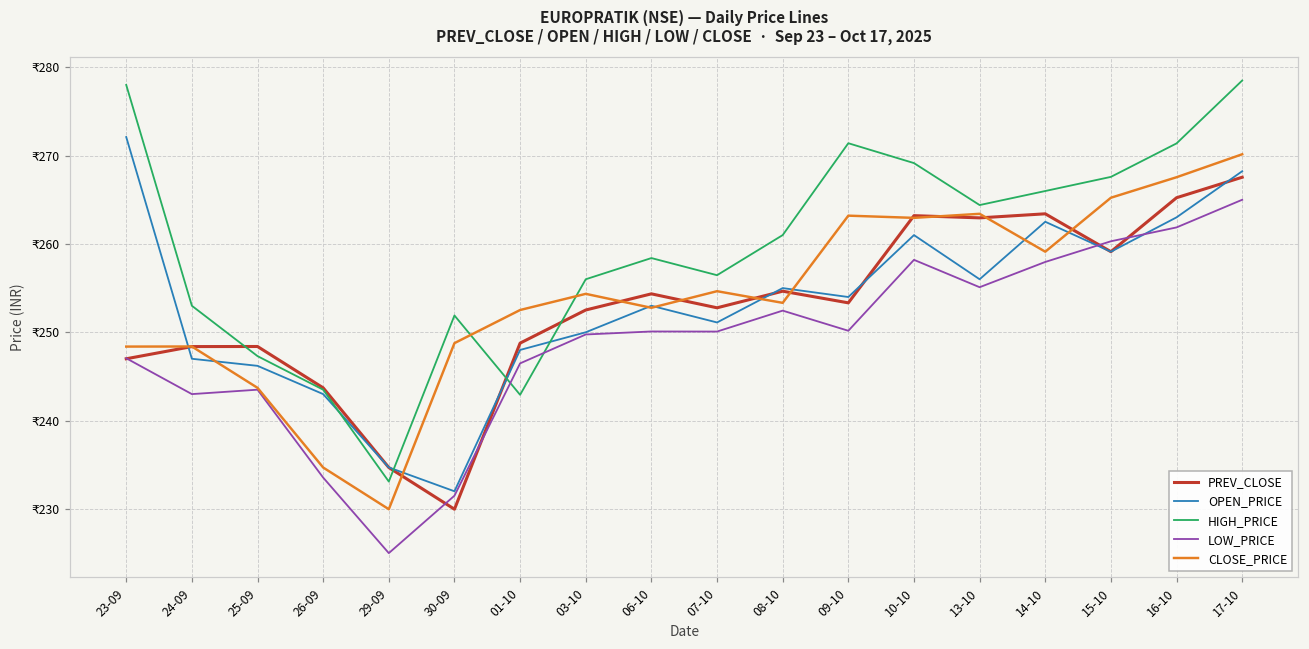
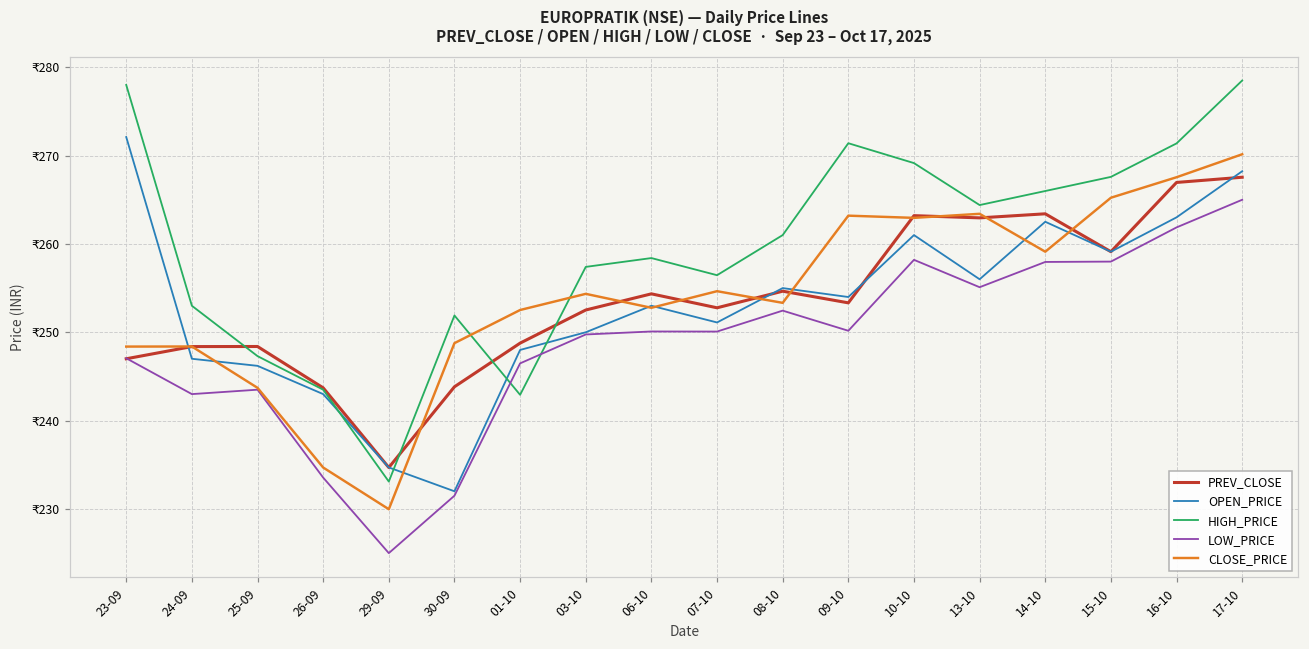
  {
    "PREV_CLOSE": {
      "25-09": "₹248",
-     "30-09": "₹230",
+     "30-09": "₹244",
      "01-10": "₹249",
      "03-10": "₹253",
      "06-10": "₹254",
      "07-10": "₹253",
      "08-10": "₹255",
      "09-10": "₹253",
      "13-10": "₹263",
      "14-10": "₹263",
-     "16-10": "₹265",
+     "16-10": "₹267",
      "17-10": "₹268"
    },
    "OPEN_PRICE": {
      "23-09": "₹272",
      "24-09": "₹247",
      "25-09": "₹246",
      "26-09": "₹243",
      "30-09": "₹232",
      "01-10": "₹248",
      "07-10": "₹251",
      "08-10": "₹255",
      "09-10": "₹254",
      "10-10": "₹261",
      "13-10": "₹256",
      "14-10": "₹263",
      "16-10": "₹263",
      "17-10": "₹268"
    },
    "HIGH_PRICE": {
      "23-09": "₹278",
      "24-09": "₹253",
      "25-09": "₹247",
      "29-09": "₹233",
      "30-09": "₹252",
      "01-10": "₹243",
-     "03-10": "₹256",
+     "03-10": "₹257",
      "06-10": "₹258",
      "07-10": "₹256",
      "08-10": "₹261",
      "09-10": "₹271",
      "10-10": "₹269",
      "13-10": "₹264",
      "14-10": "₹266",
      "15-10": "₹268",
      "16-10": "₹271",
      "17-10": "₹279"
    },
    "LOW_PRICE": {
      "24-09": "₹243",
      "26-09": "₹234",
      "29-09": "₹225",
      "30-09": "₹232",
      "01-10": "₹246",
      "06-10": "₹250",
      "07-10": "₹250",
      "08-10": "₹252",
      "09-10": "₹250",
      "10-10": "₹258",
      "13-10": "₹255",
      "14-10": "₹258",
-     "15-10": "₹260",
+     "15-10": "₹258",
      "16-10": "₹262",
      "17-10": "₹265"
    },
    "CLOSE_PRICE": {
      "23-09": "₹248",
      "26-09": "₹235",
      "29-09": "₹230",
      "30-09": "₹249",
      "01-10": "₹253",
      "03-10": "₹254",
      "07-10": "₹255",
      "08-10": "₹253",
      "09-10": "₹263",
      "13-10": "₹263",
      "14-10": "₹259",
      "15-10": "₹265",
      "16-10": "₹268",
      "17-10": "₹270"
    }
  }
